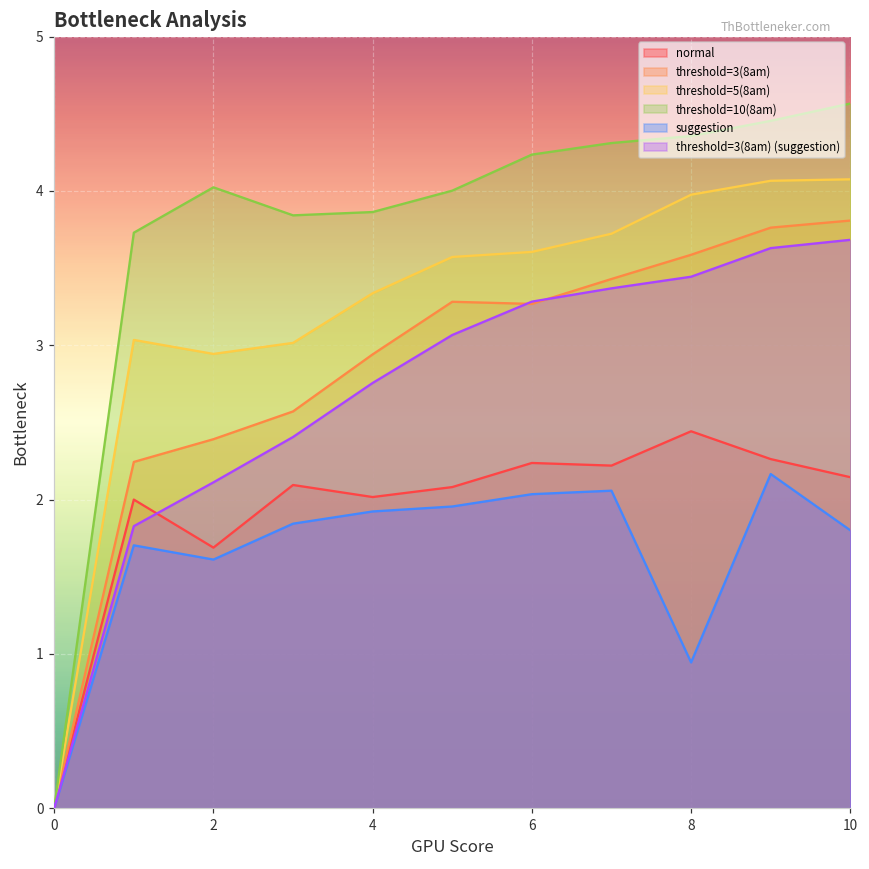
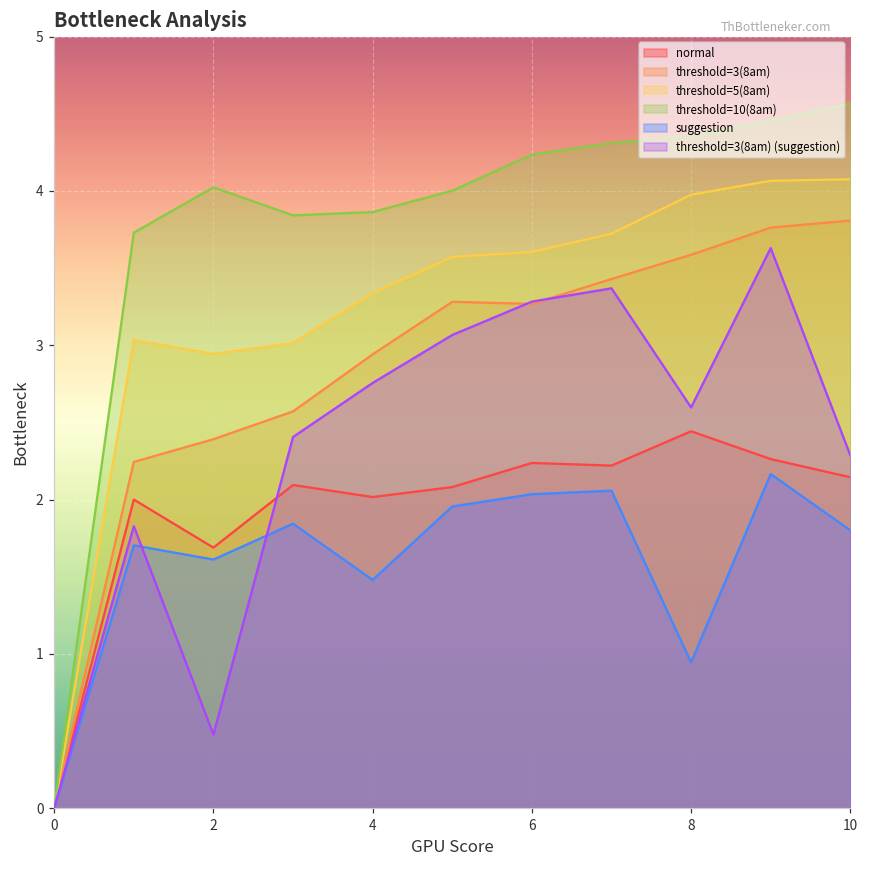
  {
    "suggestion": {
      "2": 1.61,
-     "4": 1.92,
+     "4": 1.48,
      "6": 2.04,
      "8": 0.94,
      "10": 1.80
    },
    "threshold=3(8am) (suggestion)": {
-     "2": 2.11,
+     "2": 0.48,
      "4": 2.76,
-     "8": 3.44,
-     "10": 3.68
+     "8": 2.60,
+     "10": 2.29
    }
  }
